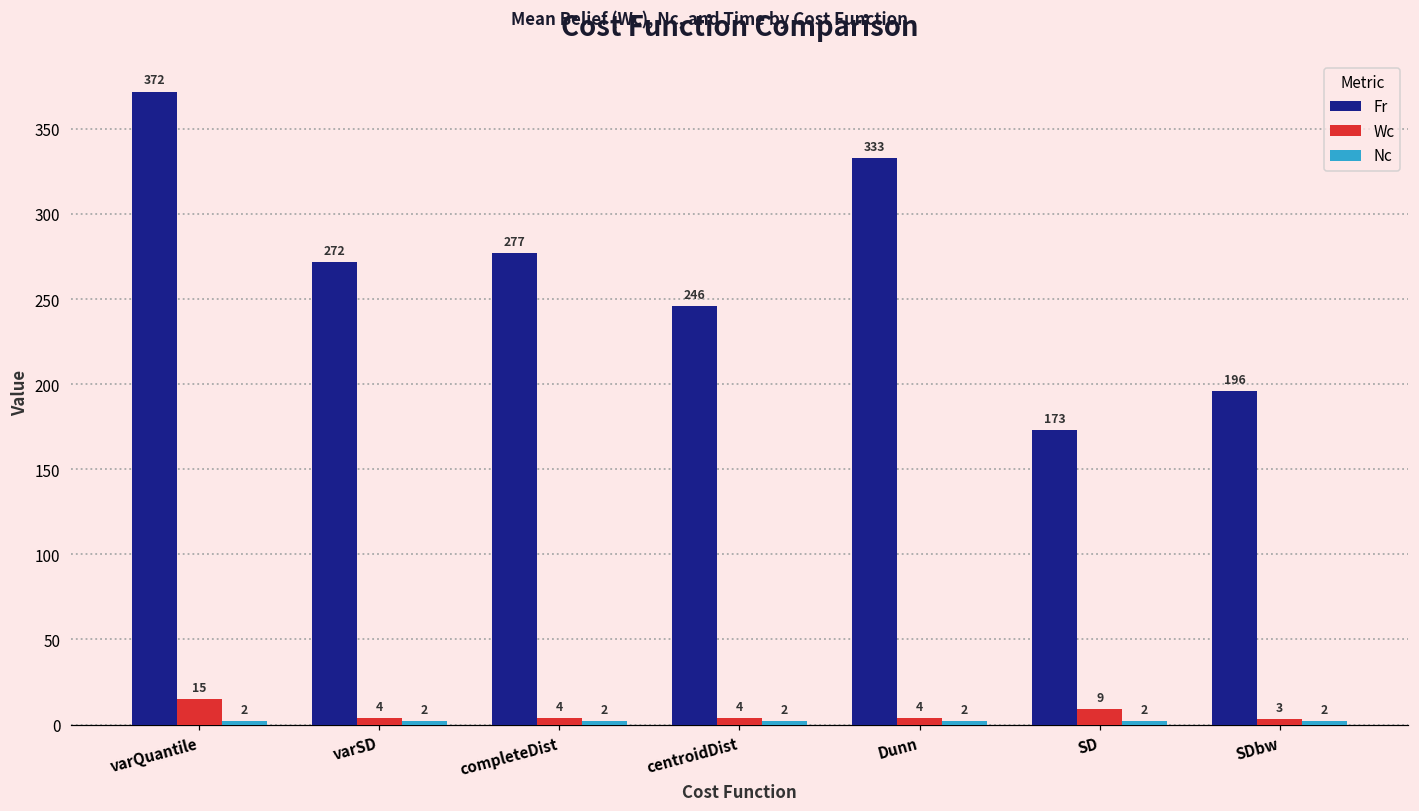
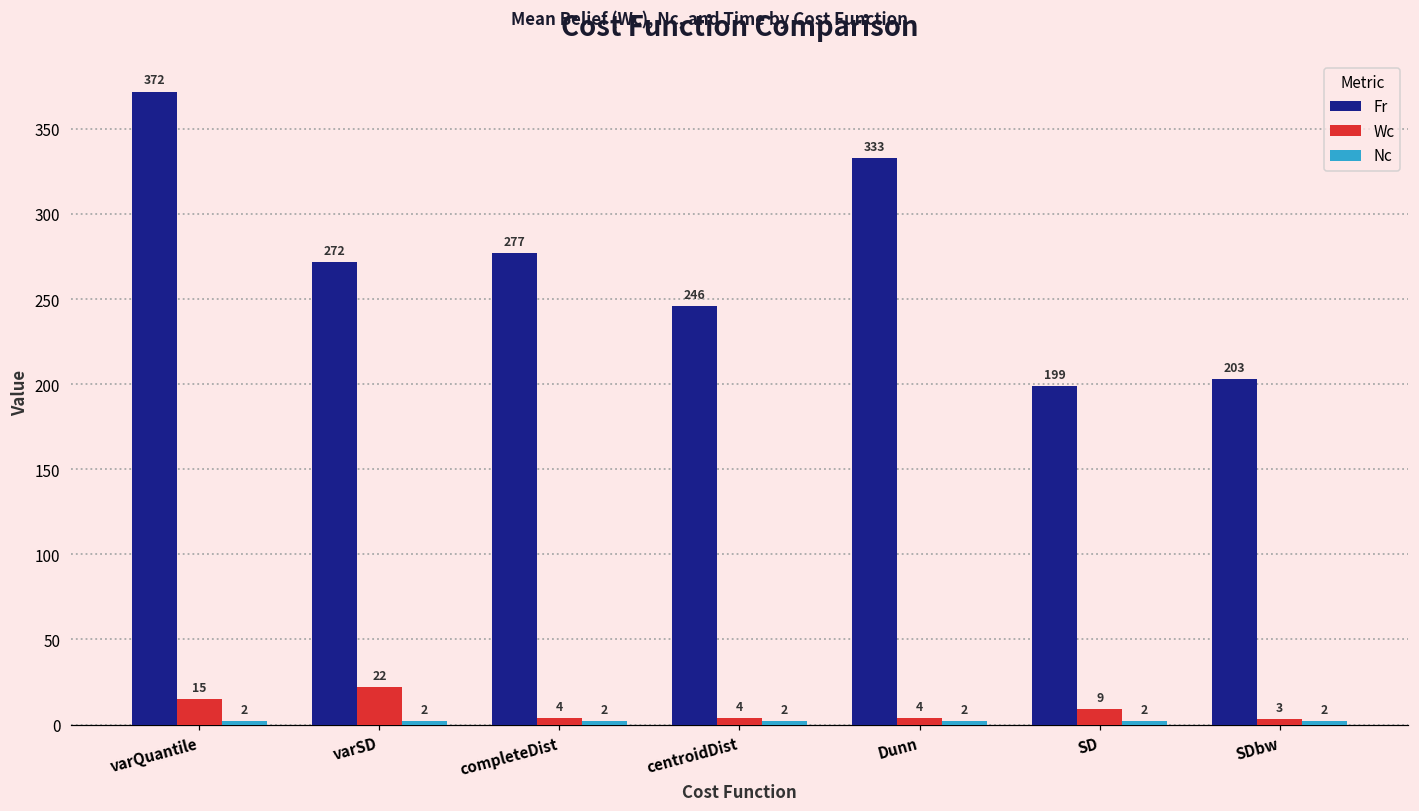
  {
    "Fr": {
      "varQuantile": 372,
      "varSD": 272,
      "completeDist": 277,
      "centroidDist": 246,
      "Dunn": 333,
-     "SD": 173,
-     "SDbw": 196
+     "SD": 199,
+     "SDbw": 203
    },
    "Wc": {
      "varQuantile": 15,
-     "varSD": 4,
+     "varSD": 22,
      "completeDist": 4,
      "centroidDist": 4,
      "Dunn": 4,
      "SD": 9,
      "SDbw": 3
    },
    "Nc": {
      "varQuantile": 2,
      "varSD": 2,
      "completeDist": 2,
      "centroidDist": 2,
      "Dunn": 2,
      "SD": 2,
      "SDbw": 2
    }
  }
